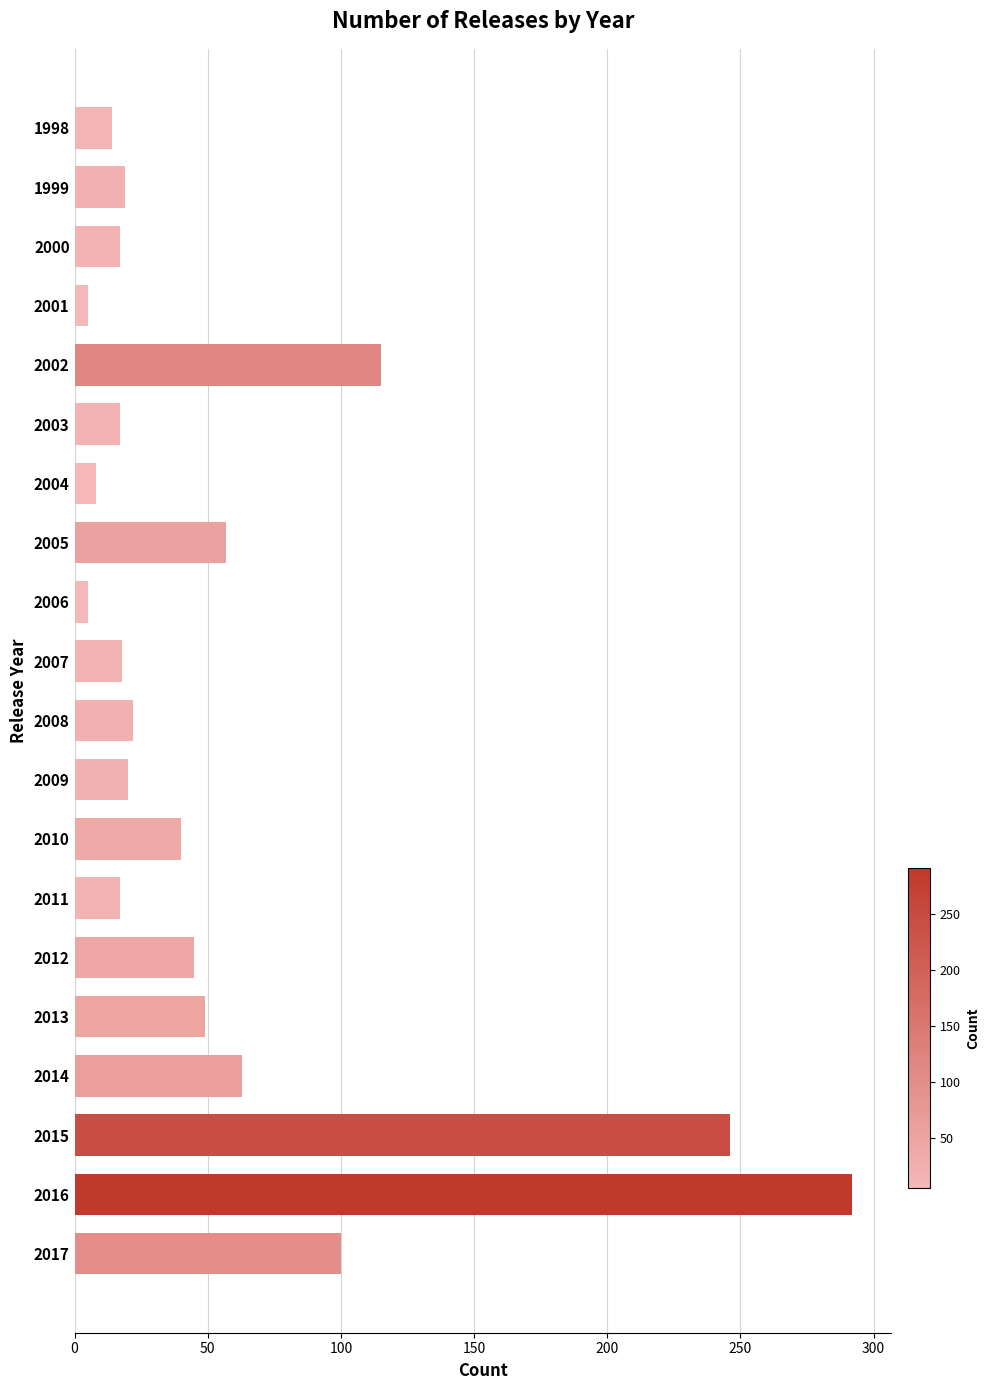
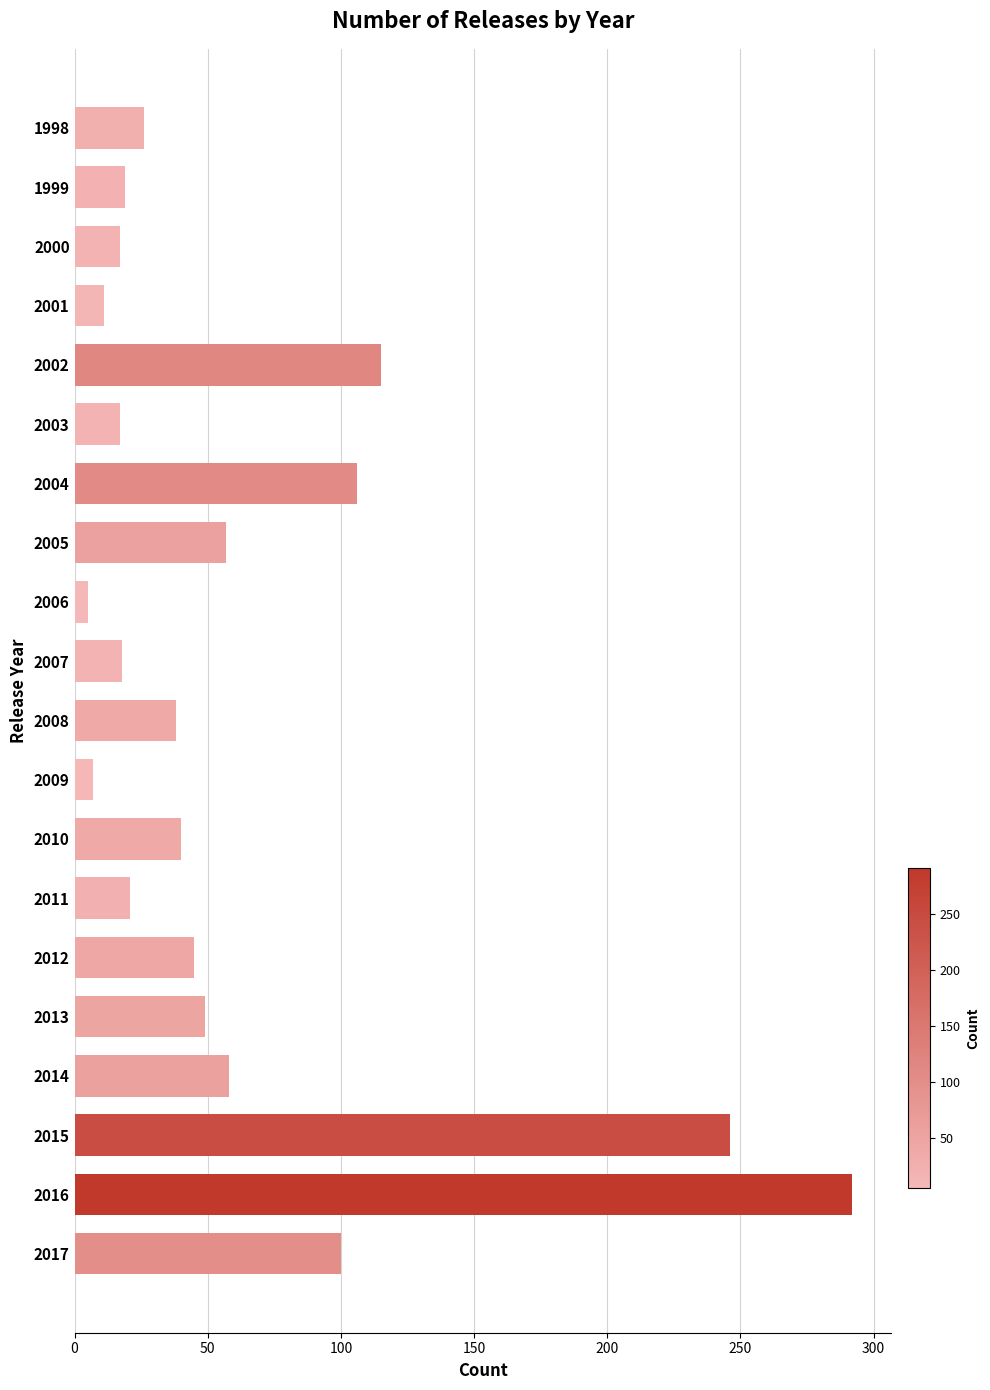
  {
-   "1998": 14,
+   "1998": 26,
    "1999": 19,
    "2000": 17,
-   "2001": 5,
+   "2001": 11,
    "2002": 115,
    "2003": 17,
-   "2004": 8,
+   "2004": 106,
    "2005": 57,
    "2006": 5,
    "2007": 18,
-   "2008": 22,
-   "2009": 20,
+   "2008": 38,
+   "2009": 7,
    "2010": 40,
-   "2011": 17,
+   "2011": 21,
    "2012": 45,
    "2013": 49,
-   "2014": 63,
+   "2014": 58,
    "2015": 246,
    "2016": 292,
    "2017": 100
  }
